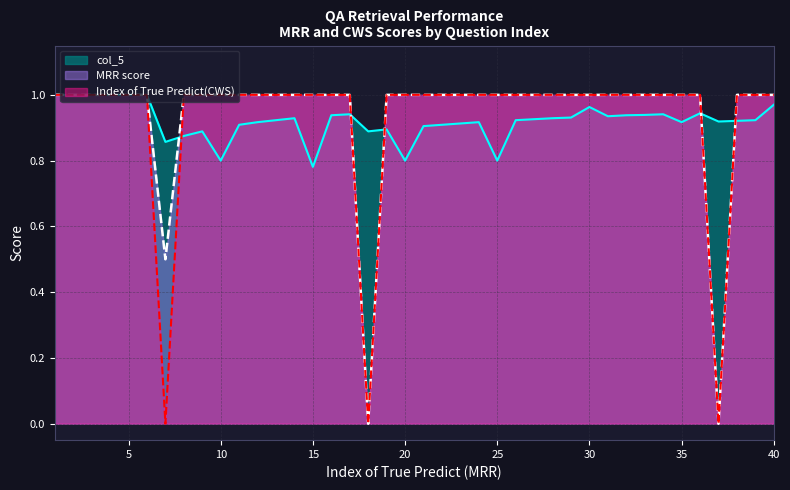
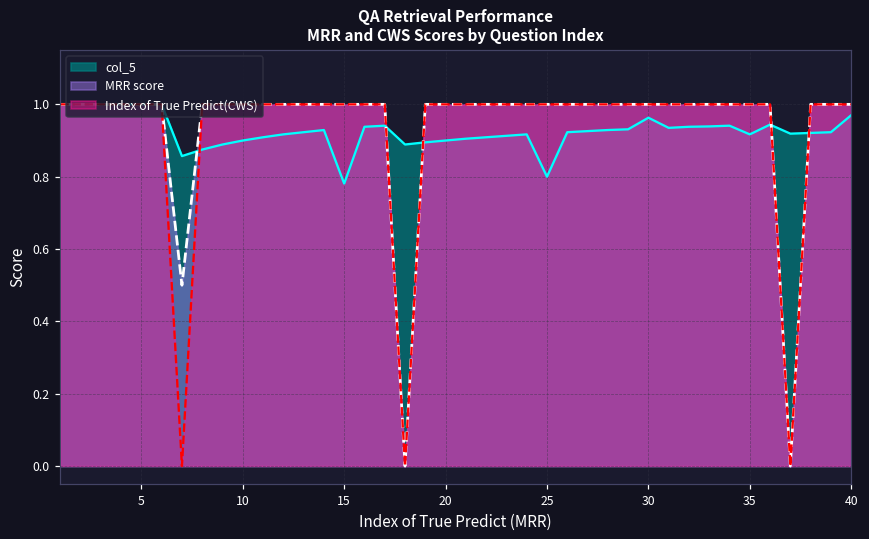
  {
    "col_5": {
-     "10": 0.8,
+     "10": 0.9,
      "15": 0.78,
-     "20": 0.8,
+     "20": 0.9,
      "25": 0.8,
      "30": 0.96,
      "35": 0.92,
      "40": 0.97
    }
  }
